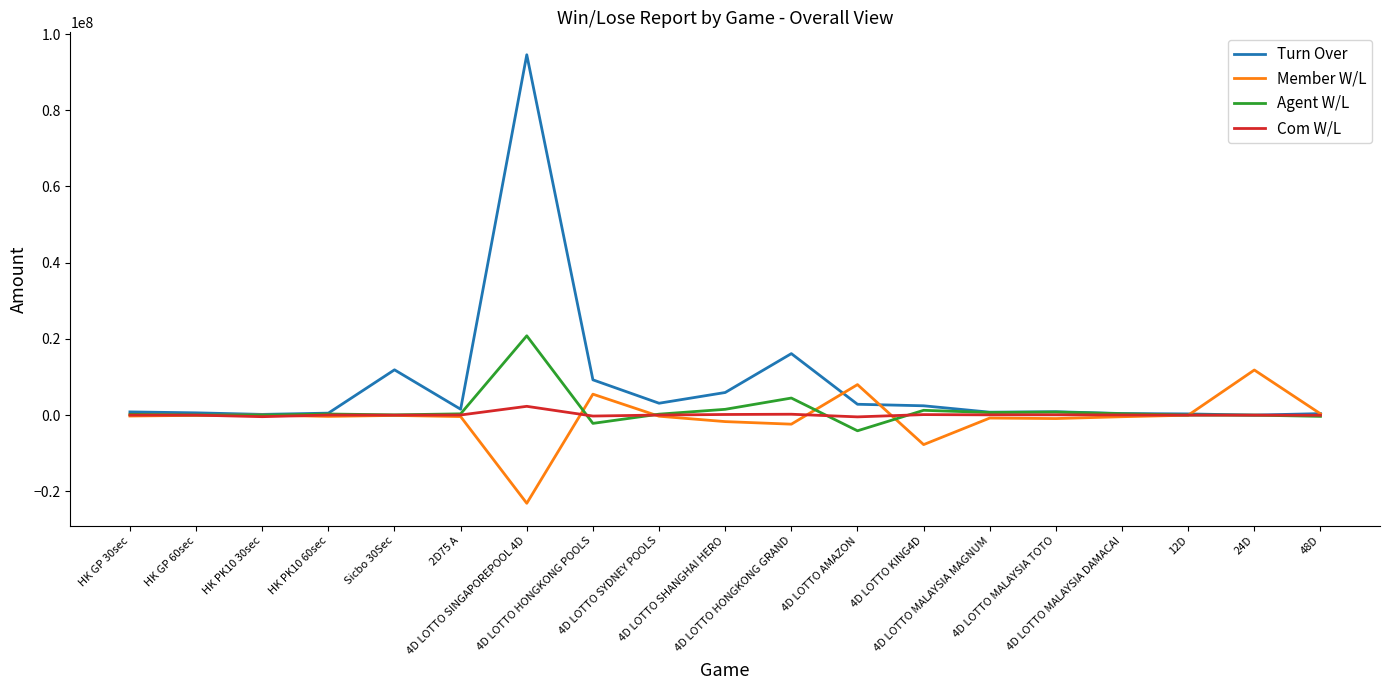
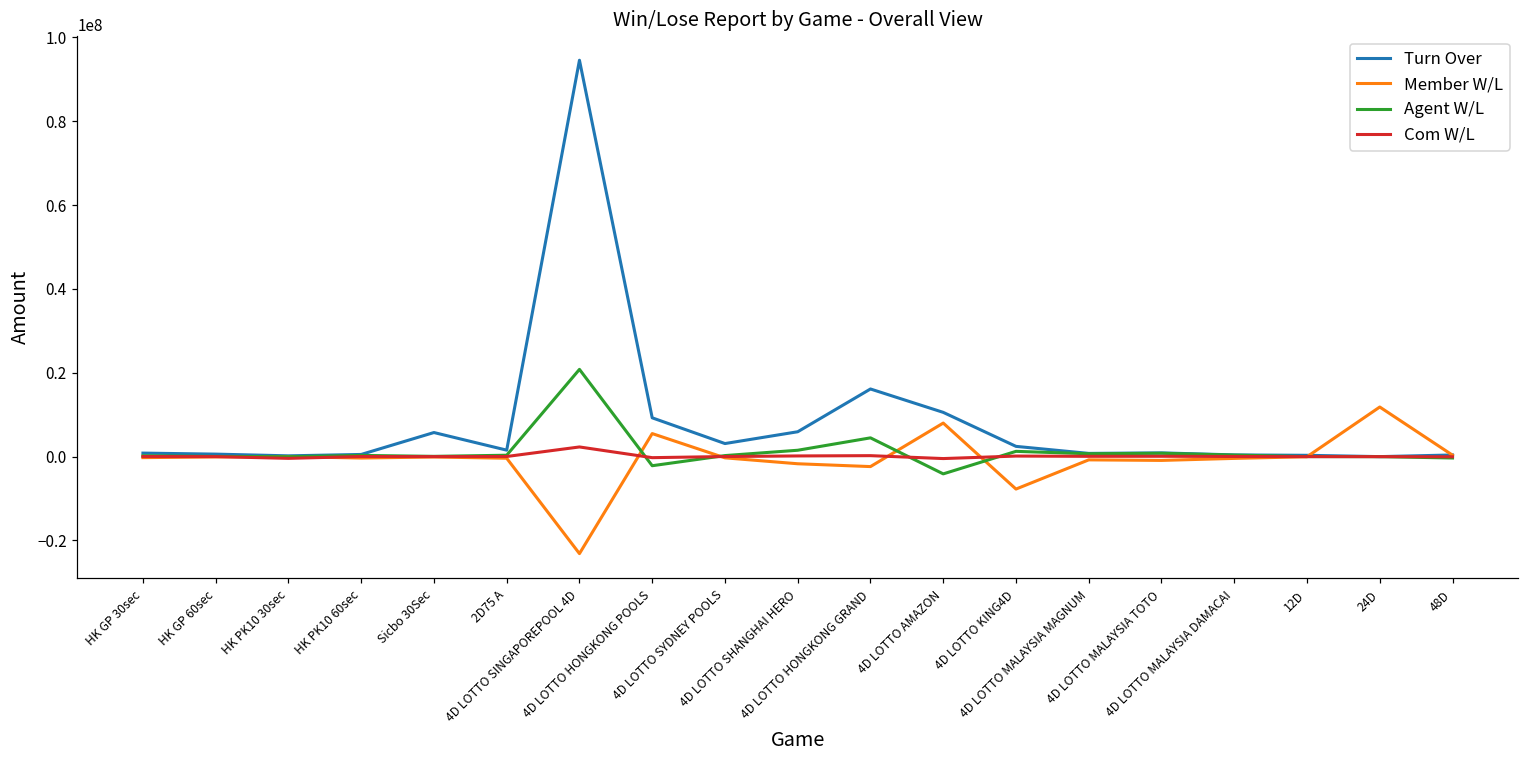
  {
    "Turn Over": {
-     "Sicbo 30Sec": 12000000,
+     "Sicbo 30Sec": 6000000,
      "2D75 A": 2000000,
      "4D LOTTO SINGAPOREPOOL 4D": 95000000,
      "4D LOTTO HONGKONG POOLS": 9000000,
      "4D LOTTO SYDNEY POOLS": 3000000,
      "4D LOTTO SHANGHAI HERO": 6000000,
      "4D LOTTO HONGKONG GRAND": 16000000,
-     "4D LOTTO AMAZON": 3000000,
+     "4D LOTTO AMAZON": 11000000,
      "4D LOTTO KING4D": 2000000
    },
    "Member W/L": {
      "4D LOTTO SINGAPOREPOOL 4D": -23000000,
      "4D LOTTO HONGKONG POOLS": 6000000,
      "4D LOTTO SHANGHAI HERO": -2000000,
      "4D LOTTO HONGKONG GRAND": -2000000,
      "4D LOTTO AMAZON": 8000000,
      "4D LOTTO KING4D": -8000000,
      "4D LOTTO MALAYSIA MAGNUM": -1000000,
      "4D LOTTO MALAYSIA TOTO": -1000000,
      "24D": 12000000
    },
    "Agent W/L": {
      "4D LOTTO SINGAPOREPOOL 4D": 21000000,
      "4D LOTTO HONGKONG POOLS": -2000000,
      "4D LOTTO SHANGHAI HERO": 2000000,
      "4D LOTTO HONGKONG GRAND": 4000000,
      "4D LOTTO AMAZON": -4000000,
      "4D LOTTO KING4D": 1000000
    },
    "Com W/L": {
      "4D LOTTO SINGAPOREPOOL 4D": 2000000,
      "4D LOTTO HONGKONG POOLS": 0,
      "4D LOTTO SHANGHAI HERO": 0,
      "4D LOTTO HONGKONG GRAND": 0,
      "4D LOTTO AMAZON": 0,
      "4D LOTTO KING4D": 0,
      "4D LOTTO MALAYSIA TOTO": 0
    }
  }
